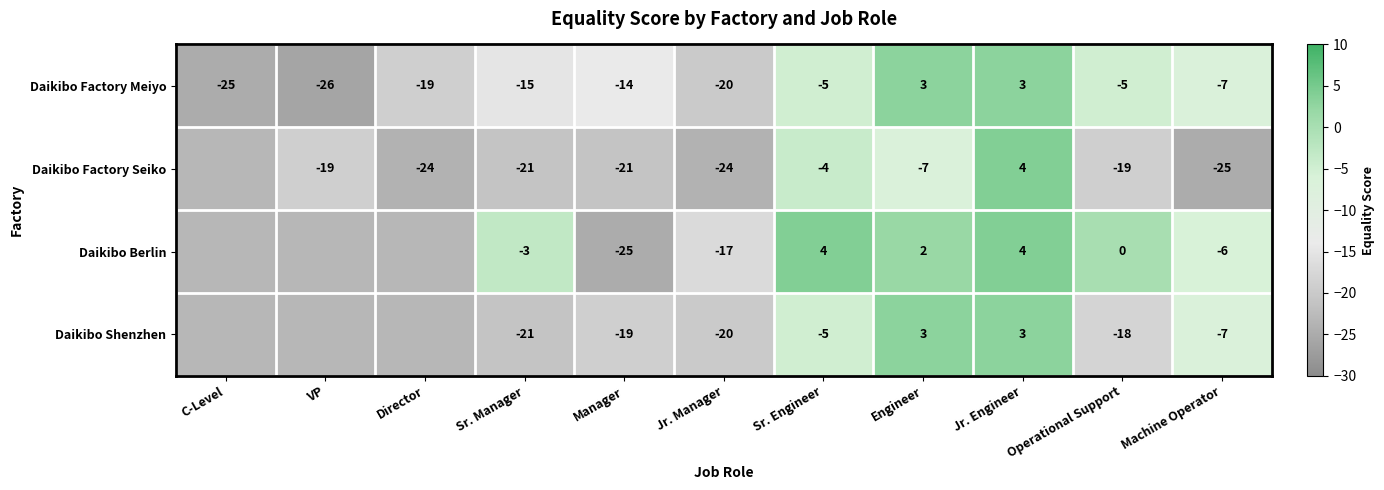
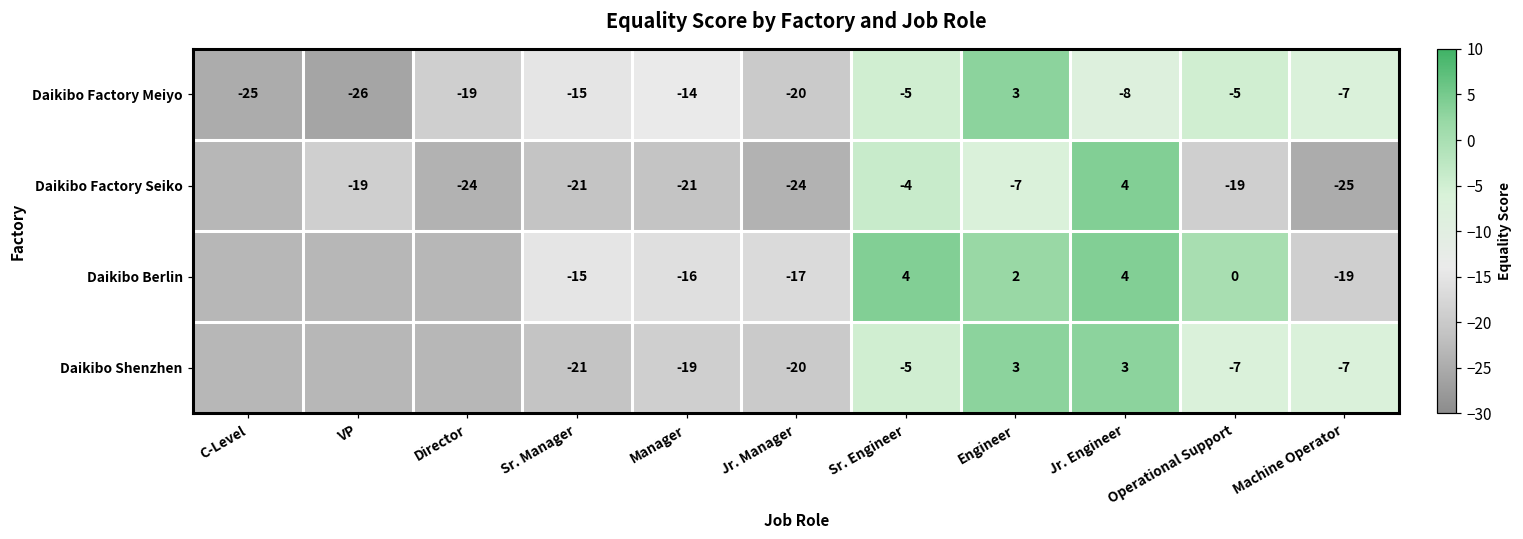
  {
    "Daikibo Factory Meiyo": {
      "C-Level": -25,
      "VP": -26,
      "Director": -19,
      "Sr. Manager": -15,
      "Manager": -14,
      "Jr. Manager": -20,
      "Sr. Engineer": -5,
      "Engineer": 3,
-     "Jr. Engineer": 3,
+     "Jr. Engineer": -8,
      "Operational Support": -5,
      "Machine Operator": -7
    },
    "Daikibo Factory Seiko": {
      "VP": -19,
      "Director": -24,
      "Sr. Manager": -21,
      "Manager": -21,
      "Jr. Manager": -24,
      "Sr. Engineer": -4,
      "Engineer": -7,
      "Jr. Engineer": 4,
      "Operational Support": -19,
      "Machine Operator": -25
    },
    "Daikibo Berlin": {
-     "Sr. Manager": -3,
-     "Manager": -25,
+     "Sr. Manager": -15,
+     "Manager": -16,
      "Jr. Manager": -17,
      "Sr. Engineer": 4,
      "Engineer": 2,
      "Jr. Engineer": 4,
      "Operational Support": 0,
-     "Machine Operator": -6
+     "Machine Operator": -19
    },
    "Daikibo Shenzhen": {
      "Sr. Manager": -21,
      "Manager": -19,
      "Jr. Manager": -20,
      "Sr. Engineer": -5,
      "Engineer": 3,
      "Jr. Engineer": 3,
-     "Operational Support": -18,
+     "Operational Support": -7,
      "Machine Operator": -7
    }
  }
